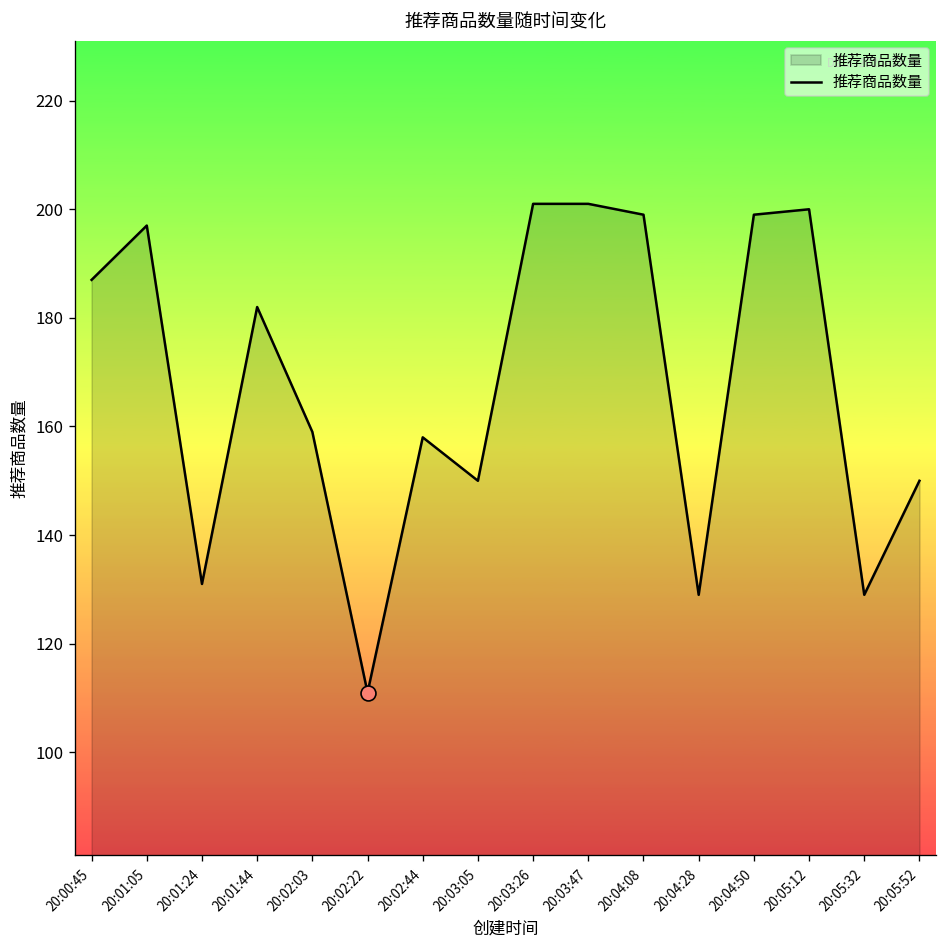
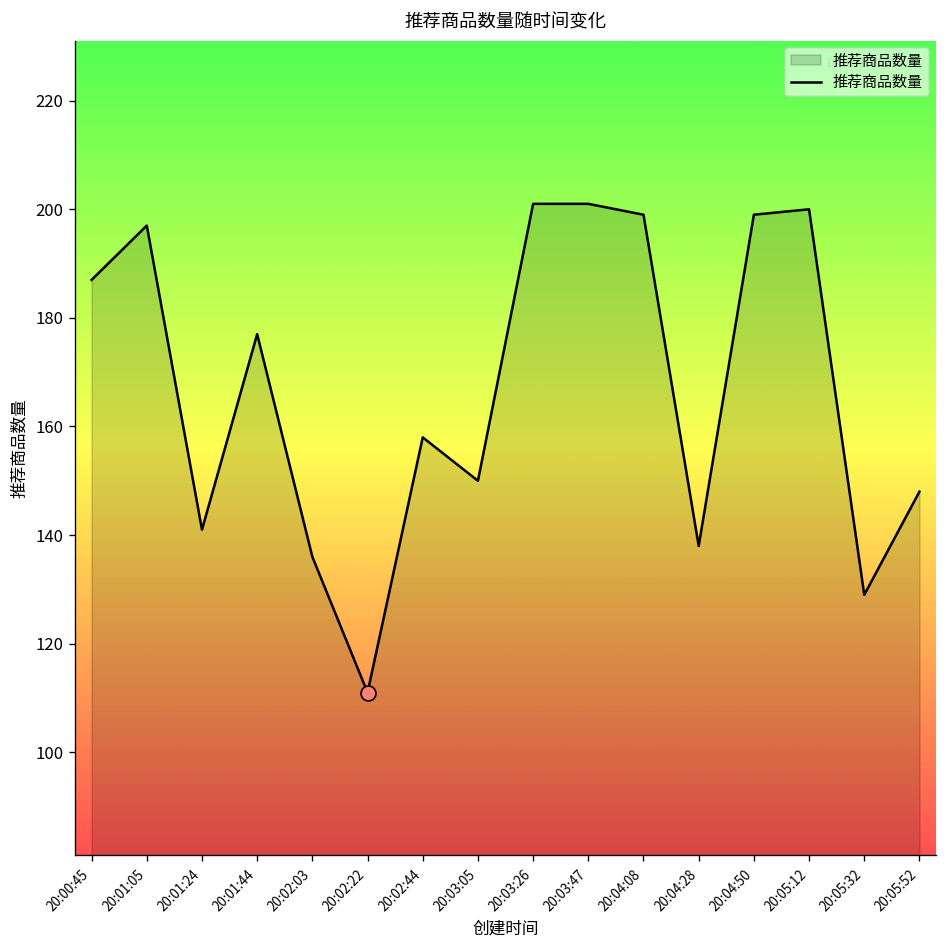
  {
    "推荐商品数量": {
      "20:00:45": 187,
      "20:01:05": 197,
-     "20:01:24": 131,
-     "20:01:44": 182,
-     "20:02:03": 159,
+     "20:01:24": 141,
+     "20:01:44": 177,
+     "20:02:03": 136,
      "20:02:44": 158,
      "20:03:05": 150,
      "20:03:26": 201,
      "20:03:47": 201,
      "20:04:08": 199,
-     "20:04:28": 129,
+     "20:04:28": 138,
      "20:04:50": 199,
      "20:05:12": 200,
      "20:05:32": 129,
-     "20:05:52": 150
+     "20:05:52": 148
    }
  }
